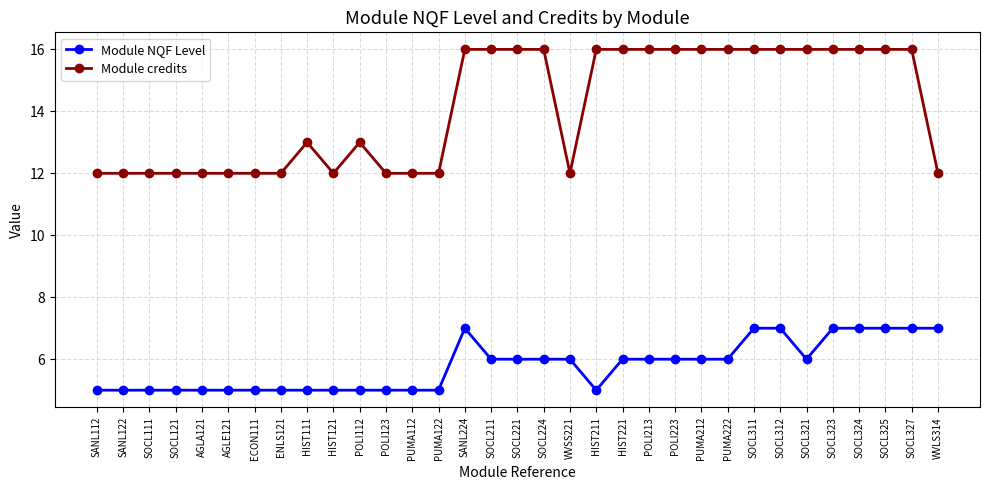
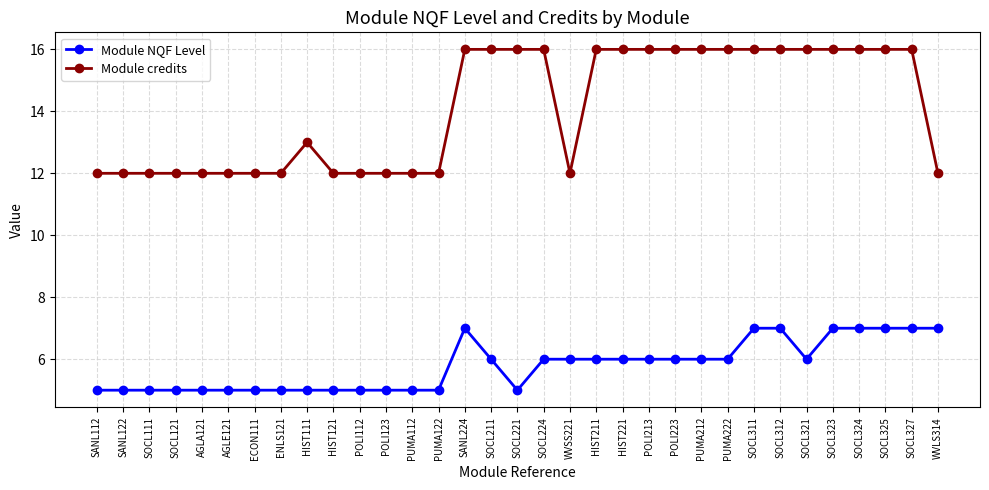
  {
    "Module NQF Level": {
      "SANL112": 5,
      "SANL122": 5,
      "SOCL111": 5,
      "SOCL121": 5,
      "AGLA121": 5,
      "AGLE121": 5,
      "ECON111": 5,
      "ENLS121": 5,
      "HIST111": 5,
      "HIST121": 5,
      "POLI112": 5,
      "POLI123": 5,
      "PUMA112": 5,
      "PUMA122": 5,
      "SANL224": 7,
      "SOCL211": 6,
-     "SOCL221": 6,
+     "SOCL221": 5,
      "SOCL224": 6,
      "WVSS221": 6,
-     "HIST211": 5,
+     "HIST211": 6,
      "HIST221": 6,
      "POLI213": 6,
      "POLI223": 6,
      "PUMA212": 6,
      "PUMA222": 6,
      "SOCL311": 7,
      "SOCL312": 7,
      "SOCL321": 6,
      "SOCL323": 7,
      "SOCL324": 7,
      "SOCL325": 7,
      "SOCL327": 7,
      "WVLS314": 7
    },
    "Module credits": {
      "SANL112": 12,
      "SANL122": 12,
      "SOCL111": 12,
      "SOCL121": 12,
      "AGLA121": 12,
      "AGLE121": 12,
      "ECON111": 12,
      "ENLS121": 12,
      "HIST111": 13,
      "HIST121": 12,
-     "POLI112": 13,
+     "POLI112": 12,
      "POLI123": 12,
      "PUMA112": 12,
      "PUMA122": 12,
      "SANL224": 16,
      "SOCL211": 16,
      "SOCL221": 16,
      "SOCL224": 16,
      "WVSS221": 12,
      "HIST211": 16,
      "HIST221": 16,
      "POLI213": 16,
      "POLI223": 16,
      "PUMA212": 16,
      "PUMA222": 16,
      "SOCL311": 16,
      "SOCL312": 16,
      "SOCL321": 16,
      "SOCL323": 16,
      "SOCL324": 16,
      "SOCL325": 16,
      "SOCL327": 16,
      "WVLS314": 12
    }
  }
